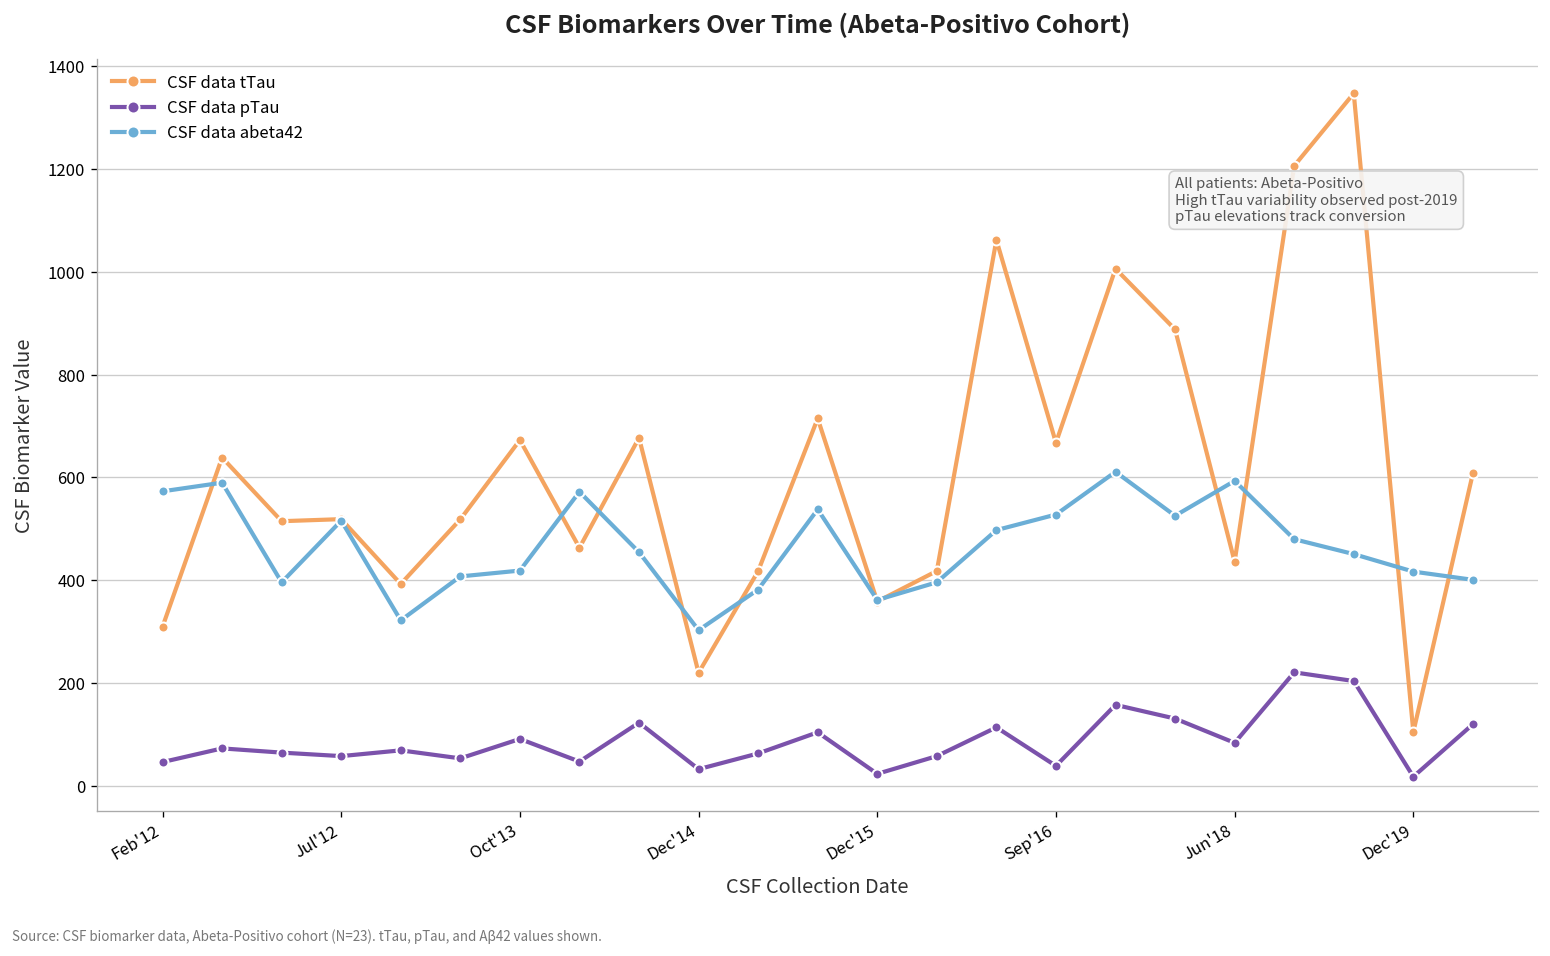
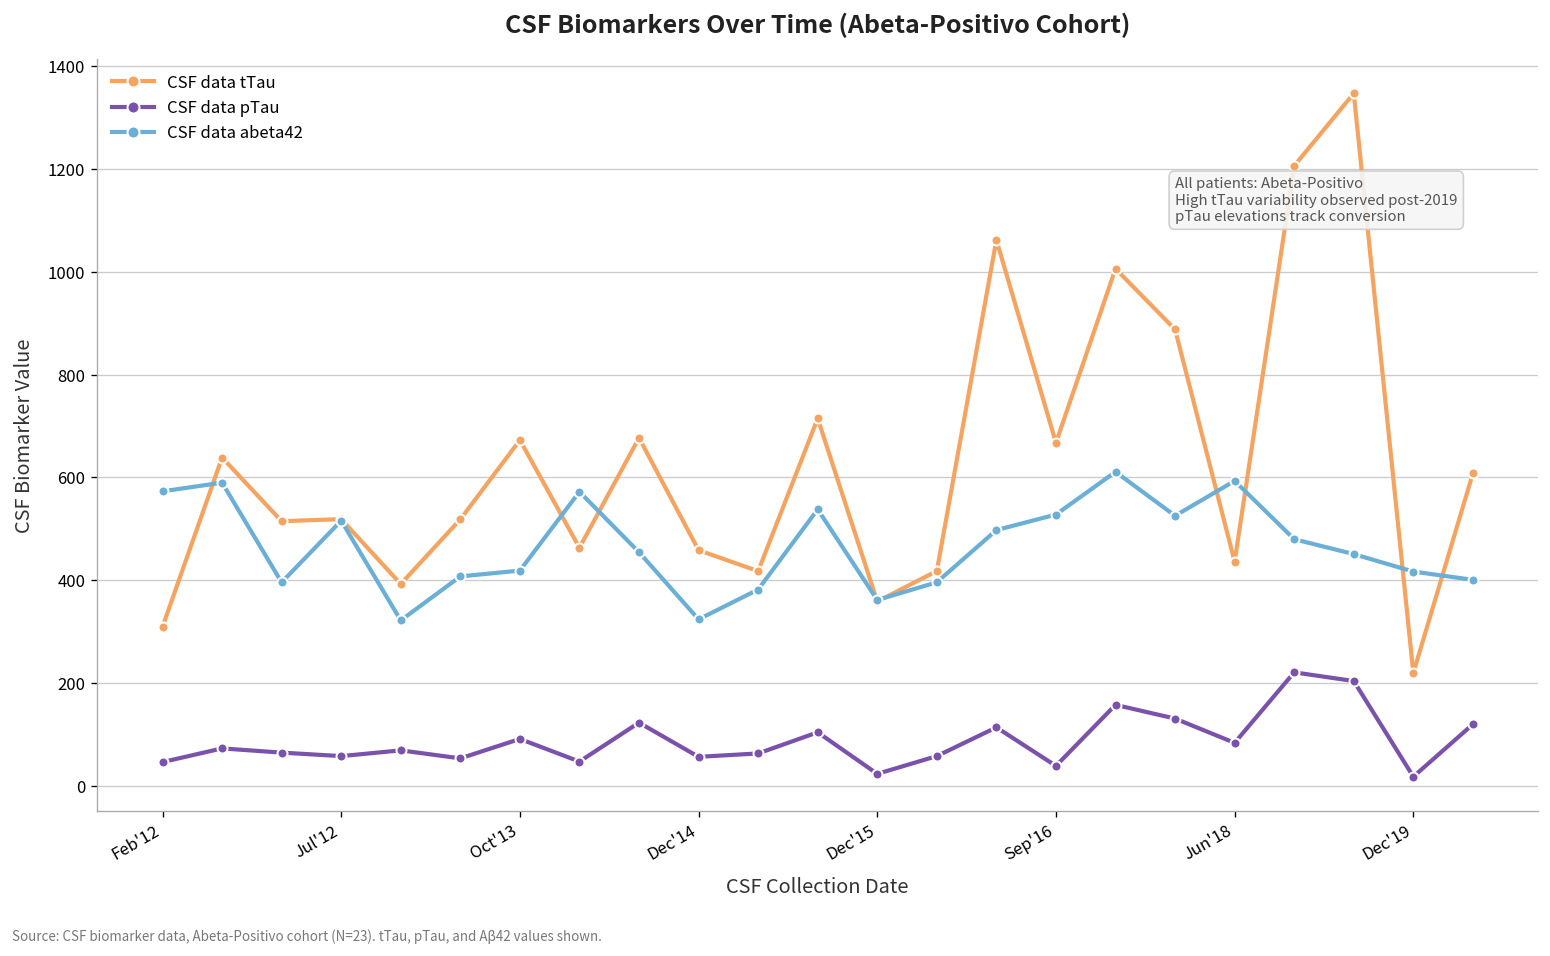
  {
    "CSF data tTau": {
      "Feb'12": 310,
      "Oct'13": 670,
-     "Dec'14": 220,
+     "Dec'14": 460,
      "Sep'16": 670,
      "Jun'18": 440,
-     "Dec'19": 110
+     "Dec'19": 220
    },
    "CSF data pTau": {
      "Feb'12": 50,
      "Jul'12": 60,
      "Oct'13": 90,
-     "Dec'14": 30,
+     "Dec'14": 60,
      "Dec'15": 20,
      "Sep'16": 40,
      "Jun'18": 80,
      "Dec'19": 20
    },
    "CSF data abeta42": {
      "Feb'12": 570,
      "Oct'13": 420,
-     "Dec'14": 300,
+     "Dec'14": 320,
      "Sep'16": 530,
      "Jun'18": 590,
      "Dec'19": 420
    }
  }
